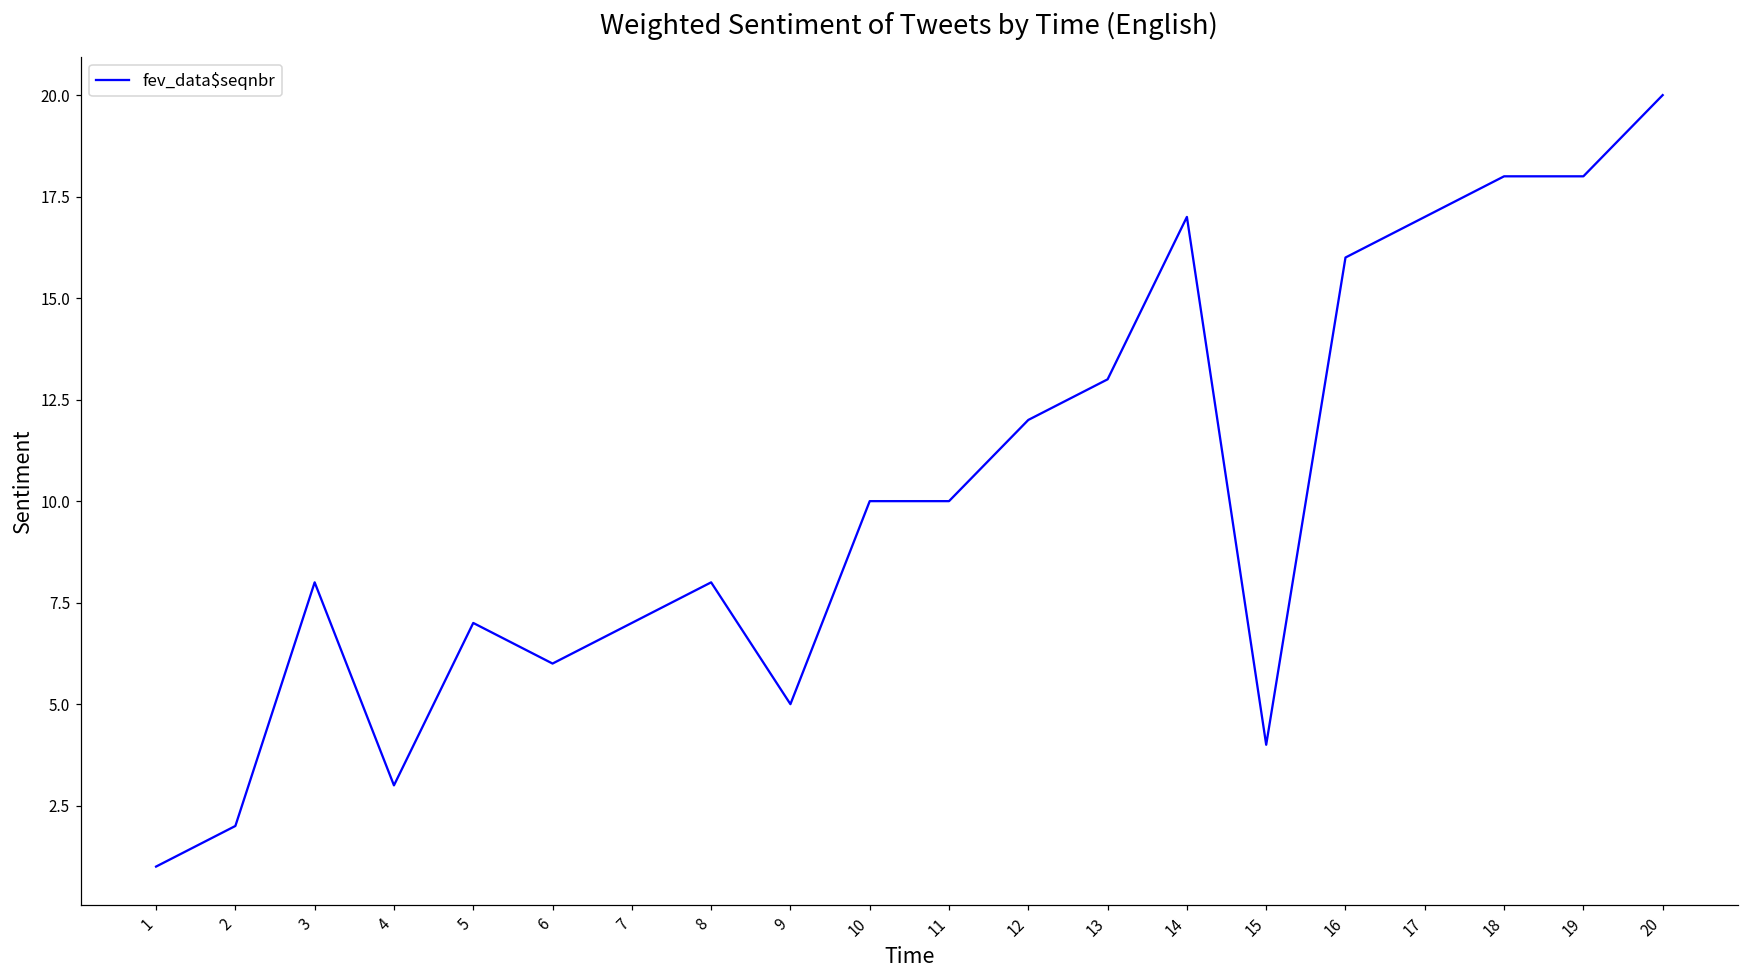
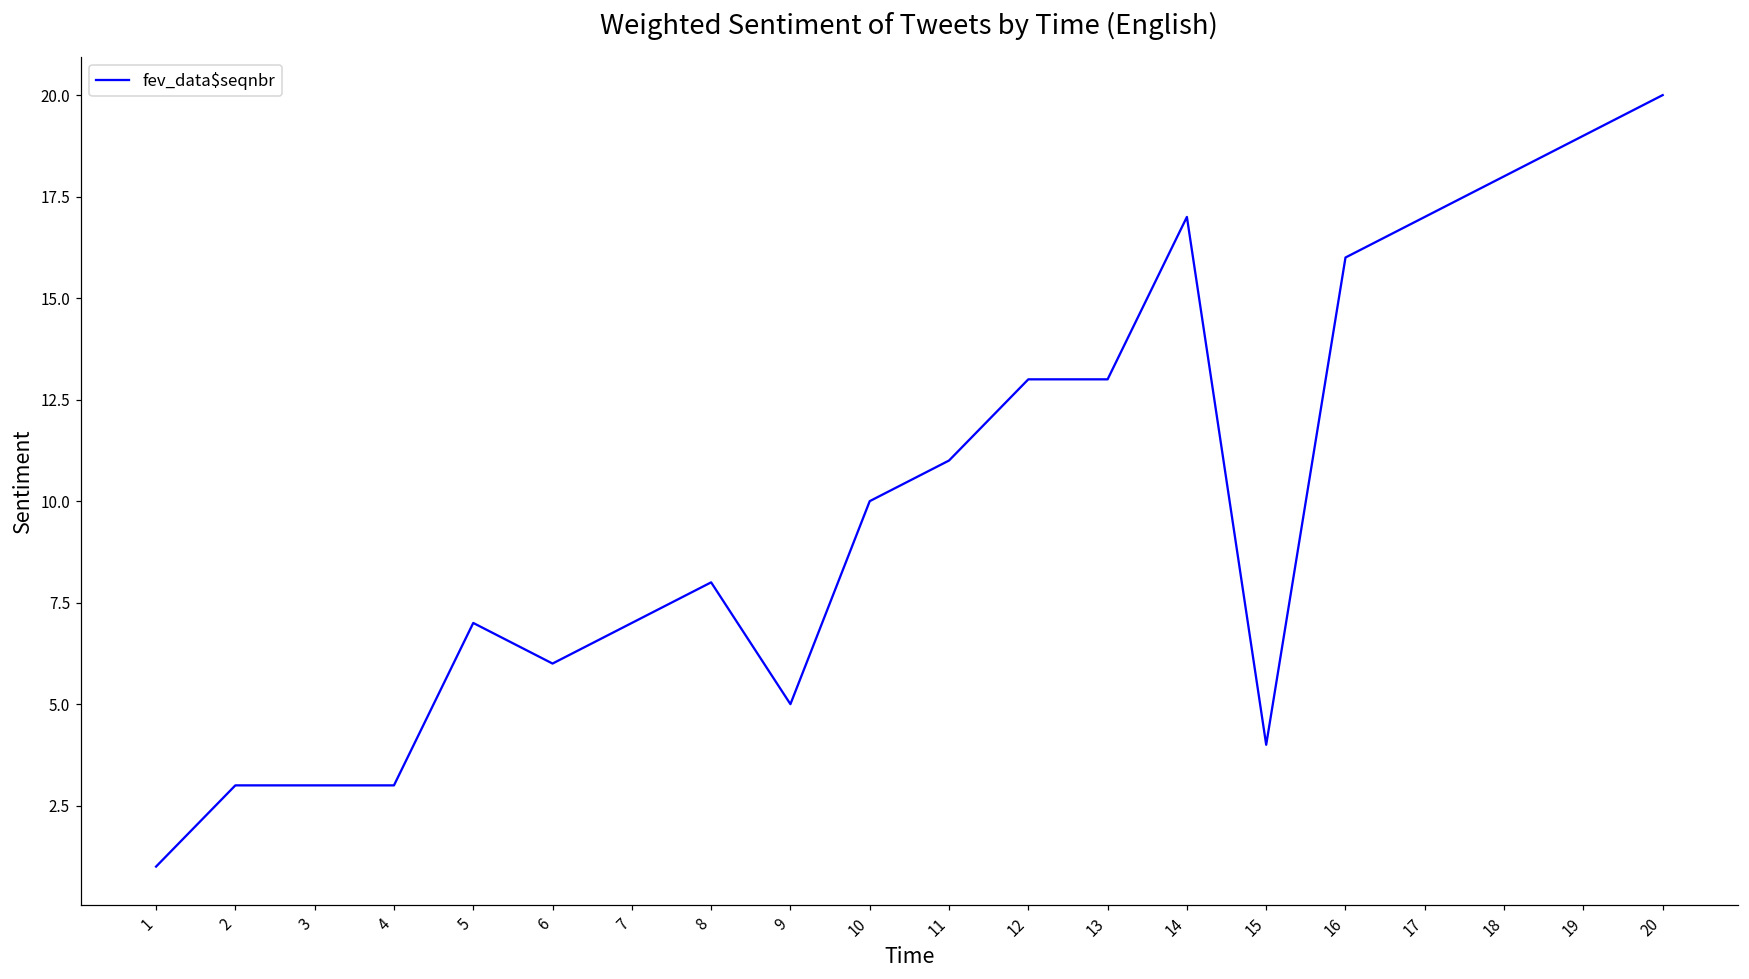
  {
    "1": 1,
-   "2": 2,
-   "3": 8,
+   "2": 3,
+   "3": 3,
    "4": 3,
    "5": 7,
    "6": 6,
    "7": 7,
    "8": 8,
    "9": 5,
    "10": 10,
-   "11": 10,
-   "12": 12,
+   "11": 11,
+   "12": 13,
    "13": 13,
    "14": 17,
    "15": 4,
    "16": 16,
    "17": 17,
    "18": 18,
-   "19": 18,
+   "19": 19,
    "20": 20
  }
